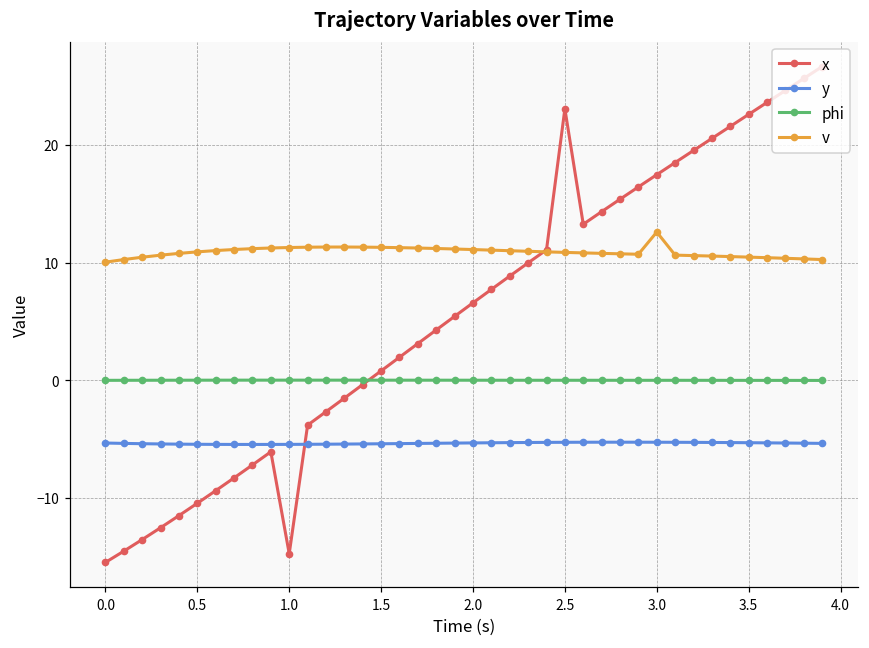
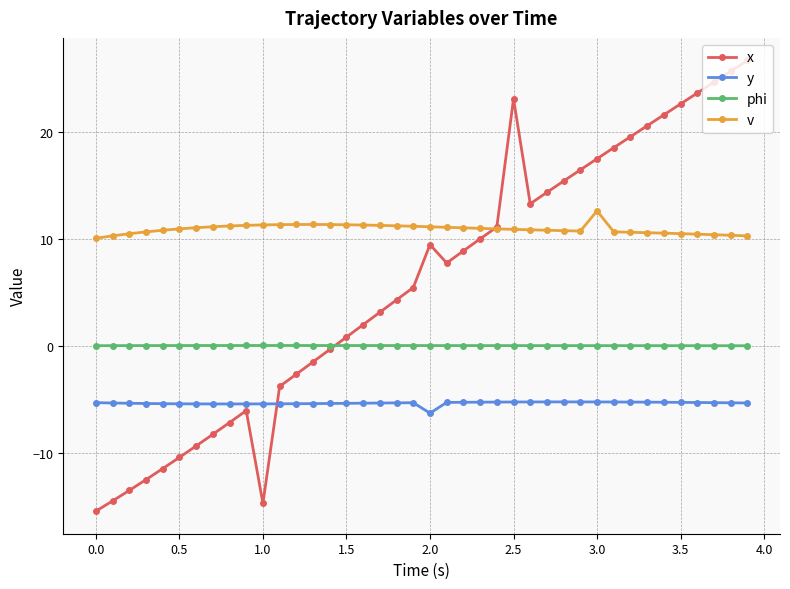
  {
    "x": {
      "0.0": -15.5,
      "0.5": -10.5,
      "1.0": -14.7,
      "1.5": 0.8,
-     "2.0": 6.6,
+     "2.0": 9.4,
      "2.5": 23.1,
      "3.0": 17.5,
      "3.5": 22.6
    },
    "y": {
      "0.0": -5.3,
      "0.5": -5.4,
      "1.0": -5.5,
      "1.5": -5.4,
-     "2.0": -5.3,
+     "2.0": -6.3,
      "2.5": -5.3,
      "3.0": -5.3,
      "3.5": -5.3
    },
    "phi": {
      "0.0": 0.0,
      "0.5": 0.0,
      "1.0": 0.0,
      "1.5": 0.0,
      "2.0": 0.0,
      "2.5": 0.0,
      "3.0": 0.0,
      "3.5": 0.0
    },
    "v": {
      "0.0": 10.0,
      "0.5": 10.9,
      "1.0": 11.3,
      "1.5": 11.3,
      "2.0": 11.1,
      "2.5": 10.9,
      "3.0": 12.6,
      "3.5": 10.5
    }
  }
